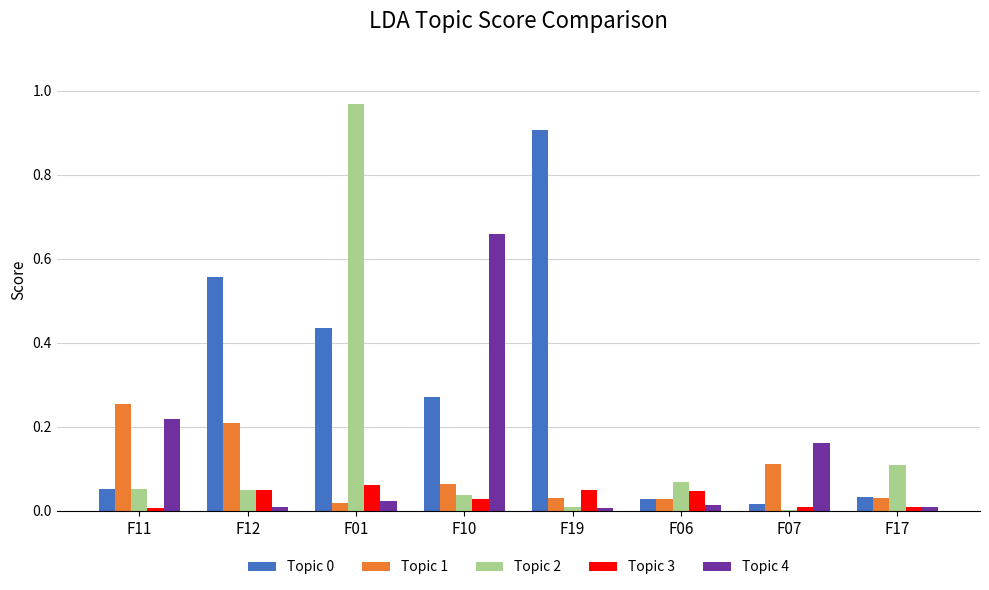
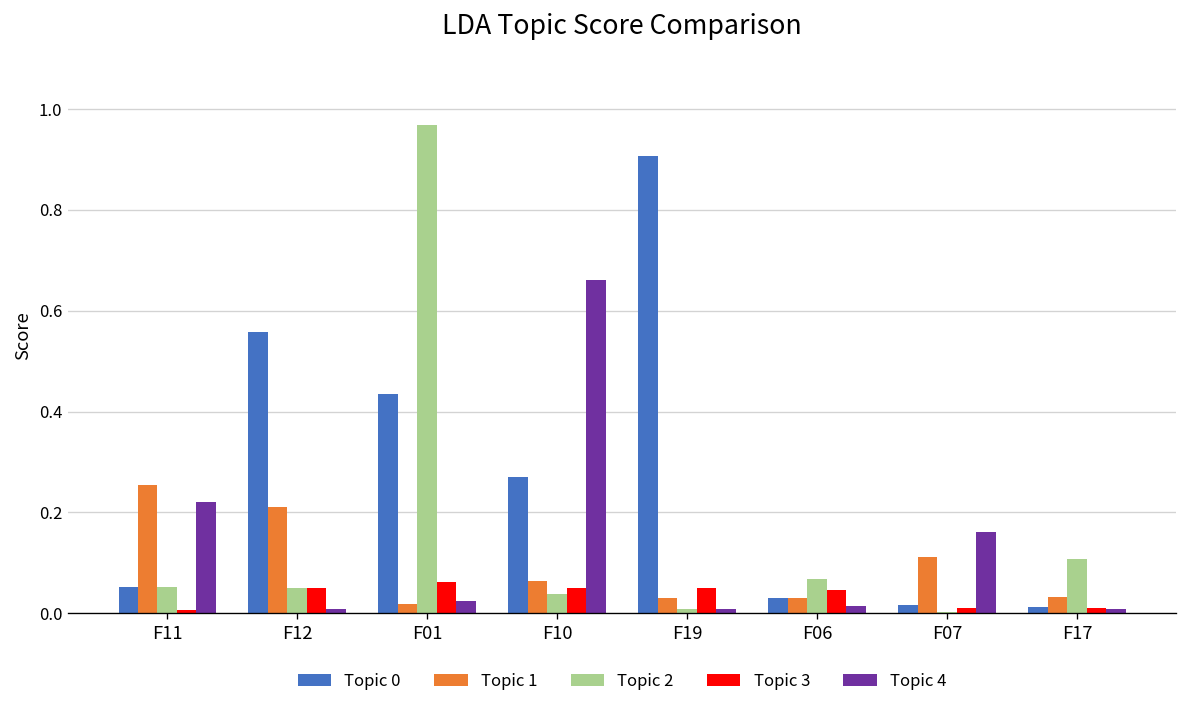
  {
    "Topic 0": {
      "F11": 0.05,
      "F12": 0.56,
      "F01": 0.43,
      "F10": 0.27,
      "F19": 0.91,
      "F06": 0.03,
      "F07": 0.02,
-     "F17": 0.03
+     "F17": 0.01
    },
    "Topic 1": {
      "F11": 0.25,
      "F12": 0.21,
      "F01": 0.02,
      "F10": 0.06,
      "F19": 0.03,
      "F06": 0.03,
      "F07": 0.11,
      "F17": 0.03
    },
    "Topic 2": {
      "F11": 0.05,
      "F12": 0.05,
      "F01": 0.97,
      "F10": 0.04,
      "F19": 0.01,
      "F06": 0.07,
      "F17": 0.11
    },
    "Topic 3": {
      "F11": 0.01,
      "F12": 0.05,
      "F01": 0.06,
-     "F10": 0.03,
+     "F10": 0.05,
      "F19": 0.05,
      "F06": 0.05,
      "F07": 0.01,
      "F17": 0.01
    },
    "Topic 4": {
      "F11": 0.22,
      "F12": 0.01,
      "F01": 0.02,
      "F10": 0.66,
      "F19": 0.01,
      "F06": 0.01,
      "F07": 0.16,
      "F17": 0.01
    }
  }
